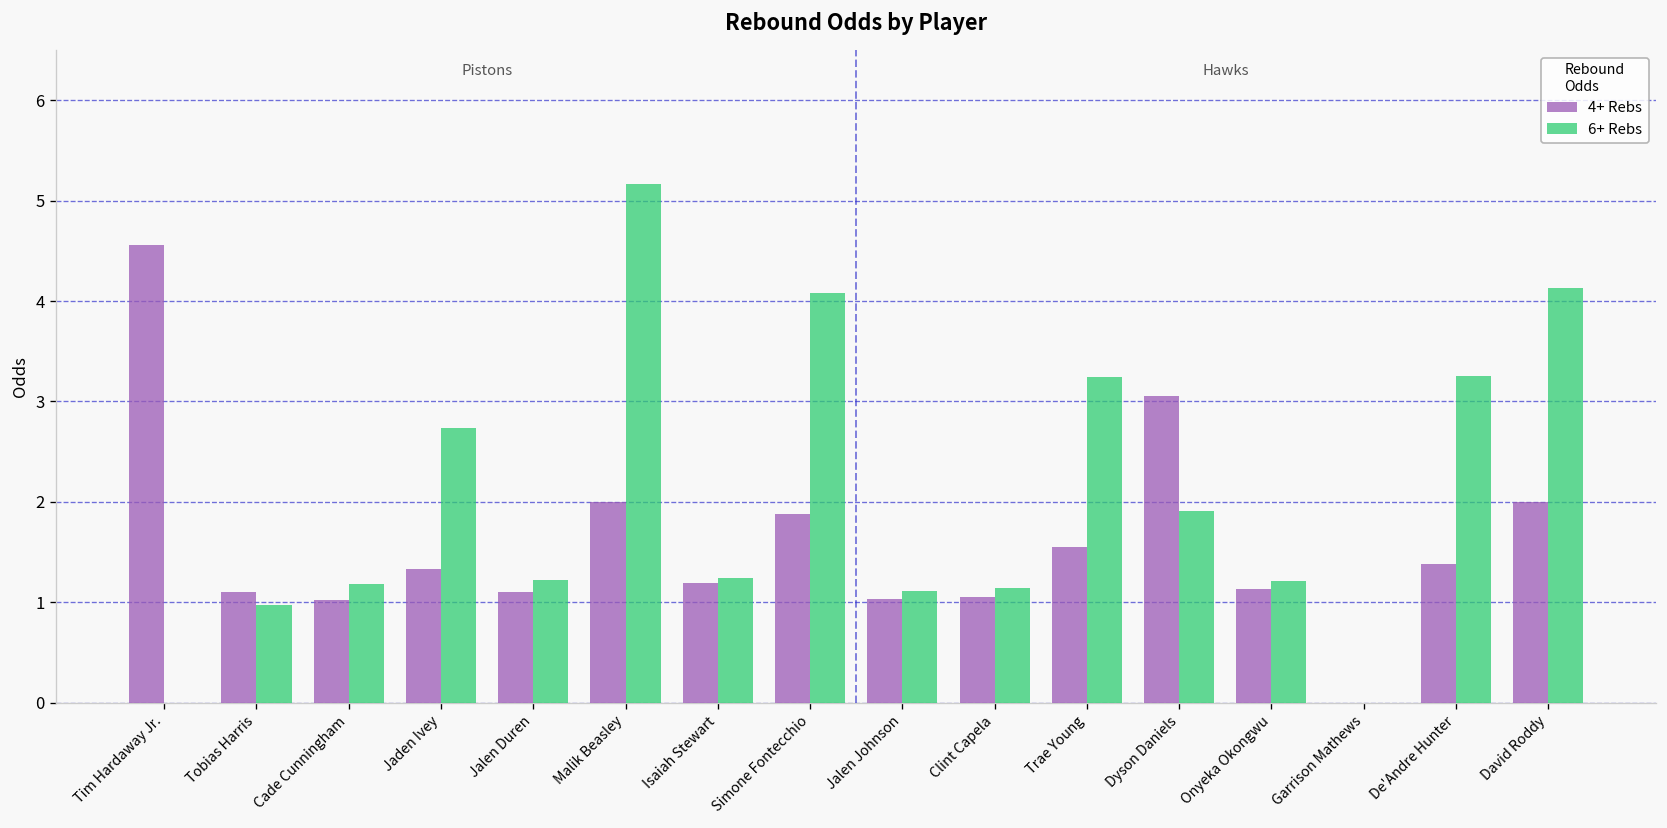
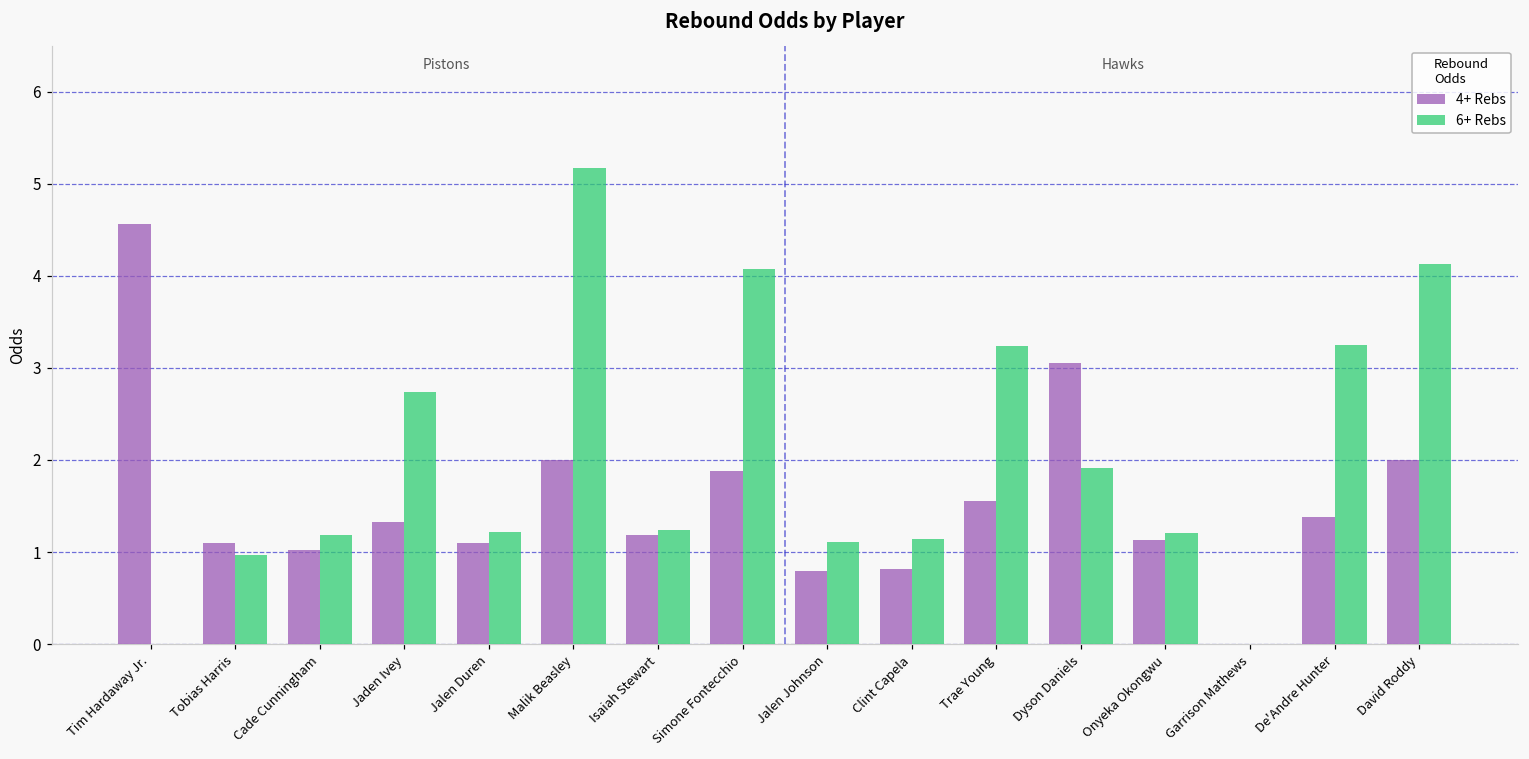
  {
    "4+ Rebs": {
      "Tim Hardaway Jr.": 4.6,
      "Tobias Harris": 1.1,
      "Cade Cunningham": 1.0,
      "Jaden Ivey": 1.3,
      "Jalen Duren": 1.1,
      "Malik Beasley": 2.0,
      "Isaiah Stewart": 1.2,
      "Simone Fontecchio": 1.9,
-     "Jalen Johnson": 1.0,
-     "Clint Capela": 1.1,
+     "Jalen Johnson": 0.8,
+     "Clint Capela": 0.8,
      "Trae Young": 1.6,
      "Dyson Daniels": 3.1,
      "Onyeka Okongwu": 1.1,
      "Garrison Mathews": 0.0,
      "De'Andre Hunter": 1.4,
      "David Roddy": 2.0
    },
    "6+ Rebs": {
      "Tim Hardaway Jr.": 0.0,
      "Tobias Harris": 1.0,
      "Cade Cunningham": 1.2,
      "Jaden Ivey": 2.7,
      "Jalen Duren": 1.2,
      "Malik Beasley": 5.2,
      "Isaiah Stewart": 1.2,
      "Simone Fontecchio": 4.1,
      "Jalen Johnson": 1.1,
      "Clint Capela": 1.1,
      "Trae Young": 3.2,
      "Dyson Daniels": 1.9,
      "Onyeka Okongwu": 1.2,
      "Garrison Mathews": 0.0,
      "De'Andre Hunter": 3.3,
      "David Roddy": 4.1
    }
  }
